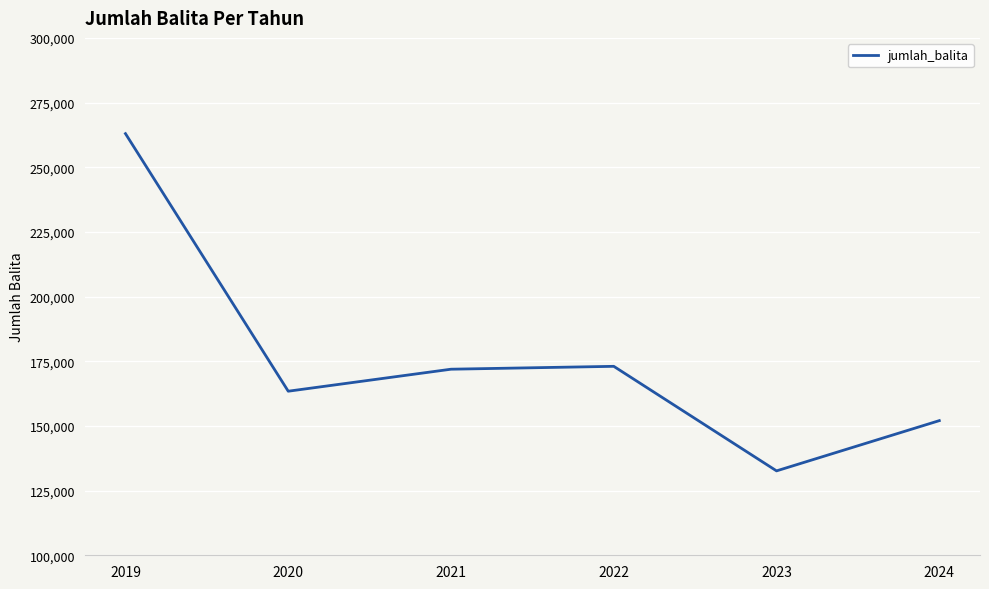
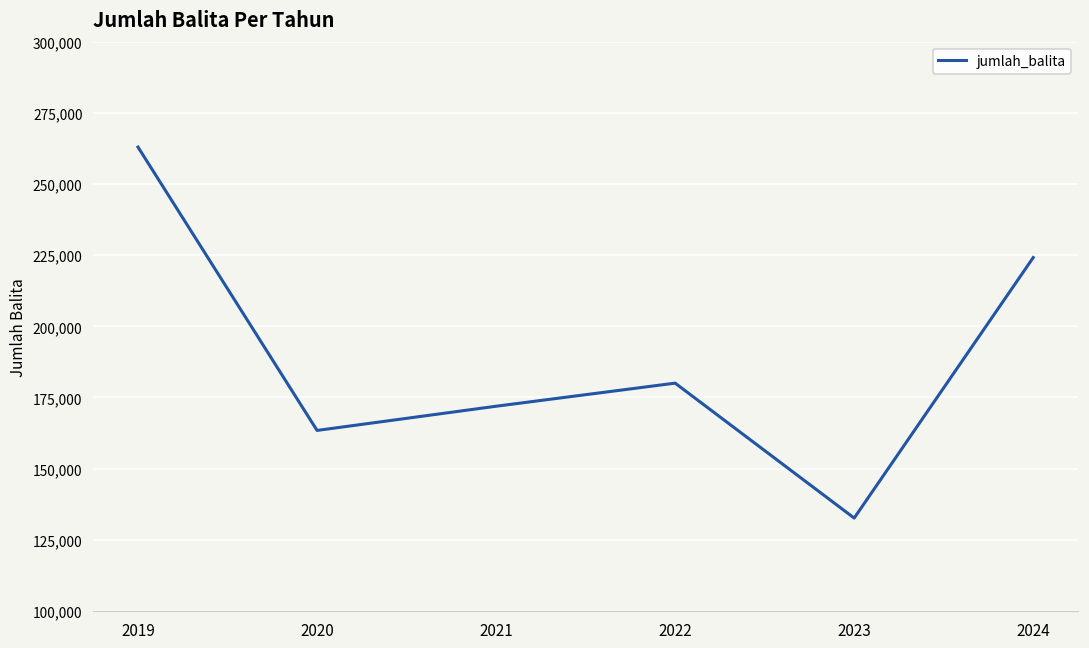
  {
    "2019": "263,000",
    "2020": "163,000",
    "2021": "172,000",
-   "2022": "173,000",
+   "2022": "180,000",
    "2023": "133,000",
-   "2024": "152,000"
+   "2024": "224,000"
  }
